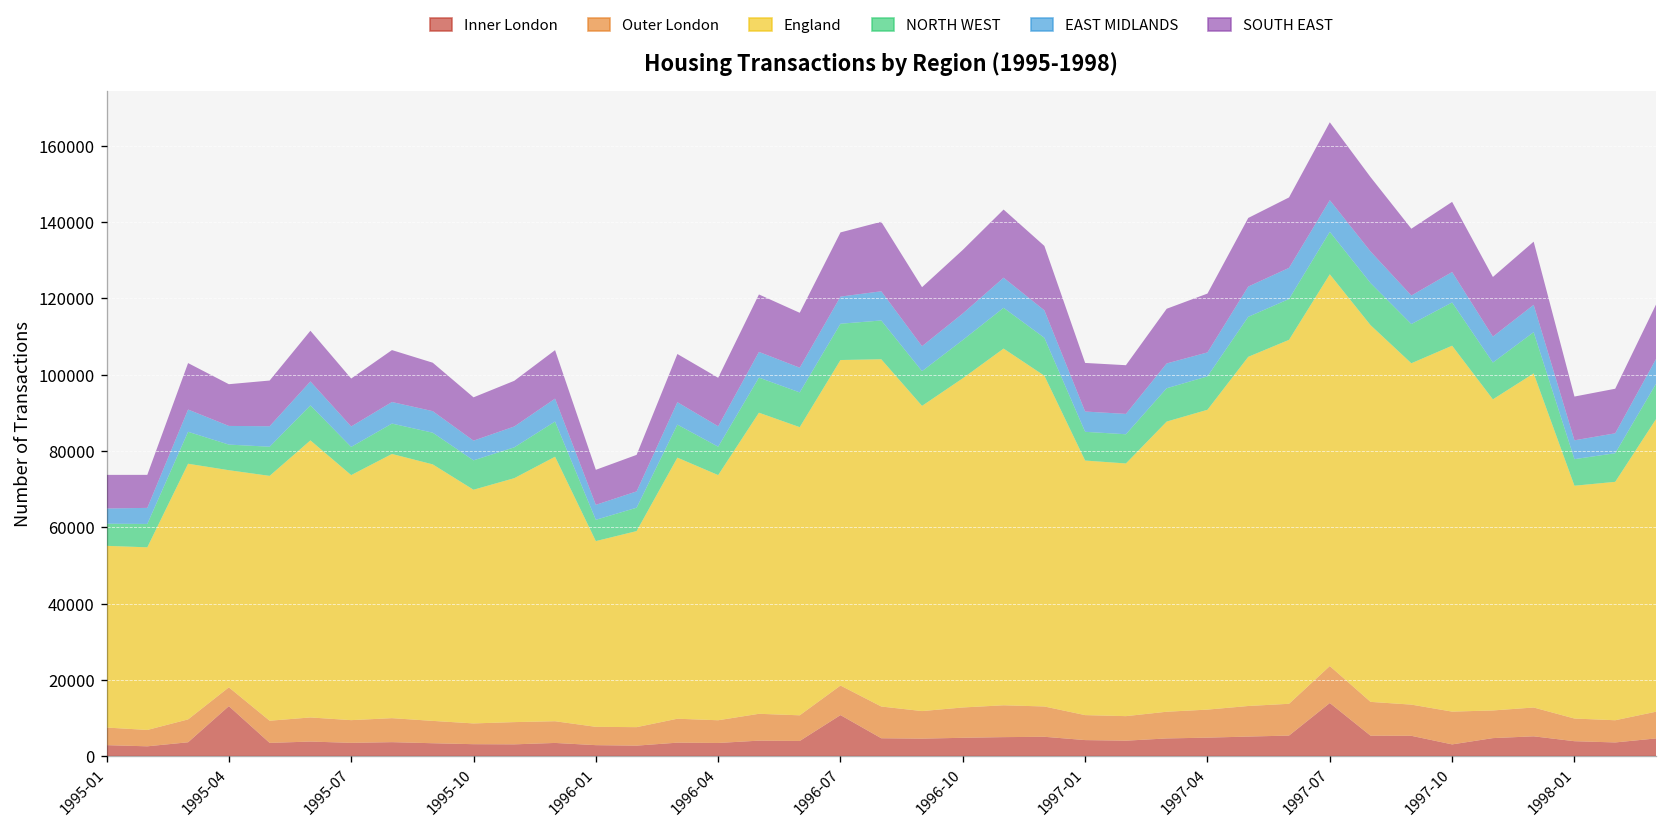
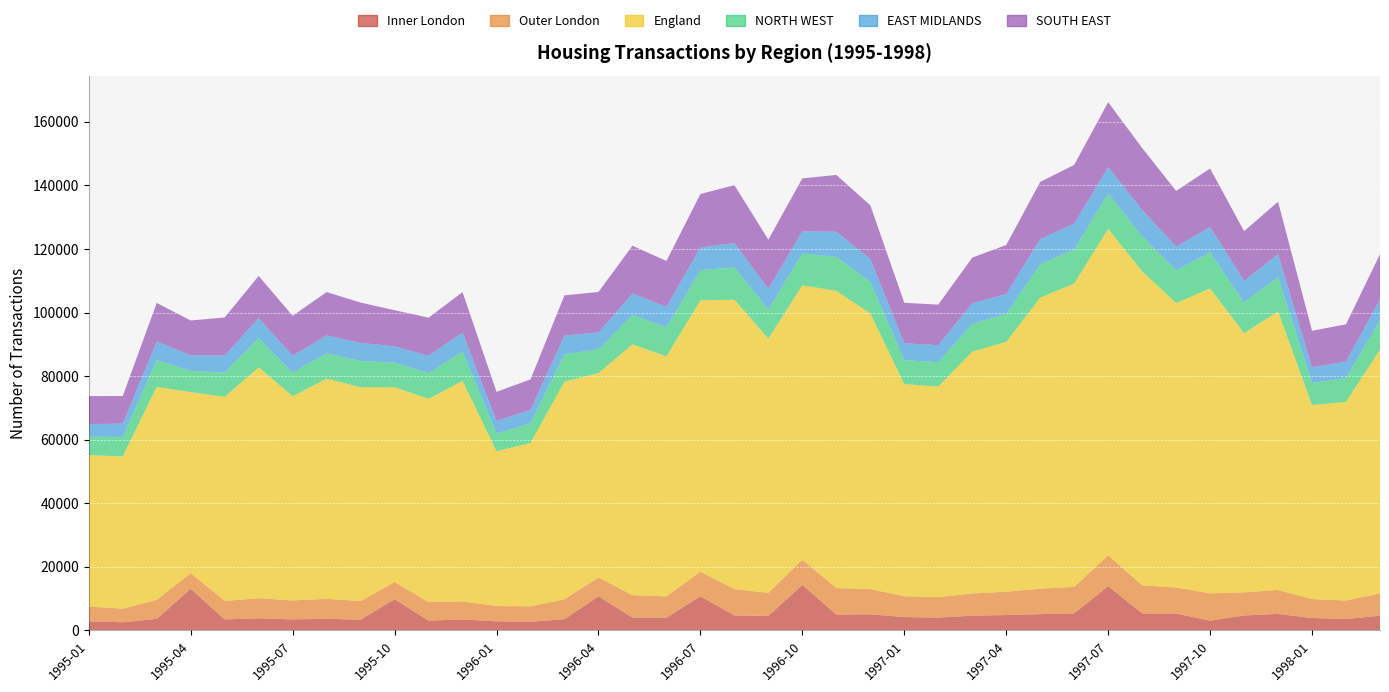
  {
    "Inner London": {
      "1995-01": 3000,
      "1995-04": 13000,
      "1995-07": 3000,
-     "1995-10": 3000,
+     "1995-10": 10000,
      "1996-01": 3000,
-     "1996-04": 3000,
+     "1996-04": 11000,
      "1996-07": 11000,
-     "1996-10": 5000,
+     "1996-10": 14000,
      "1997-01": 4000,
      "1997-04": 5000,
      "1997-07": 14000,
      "1997-10": 3000,
      "1998-01": 4000
    }
  }
